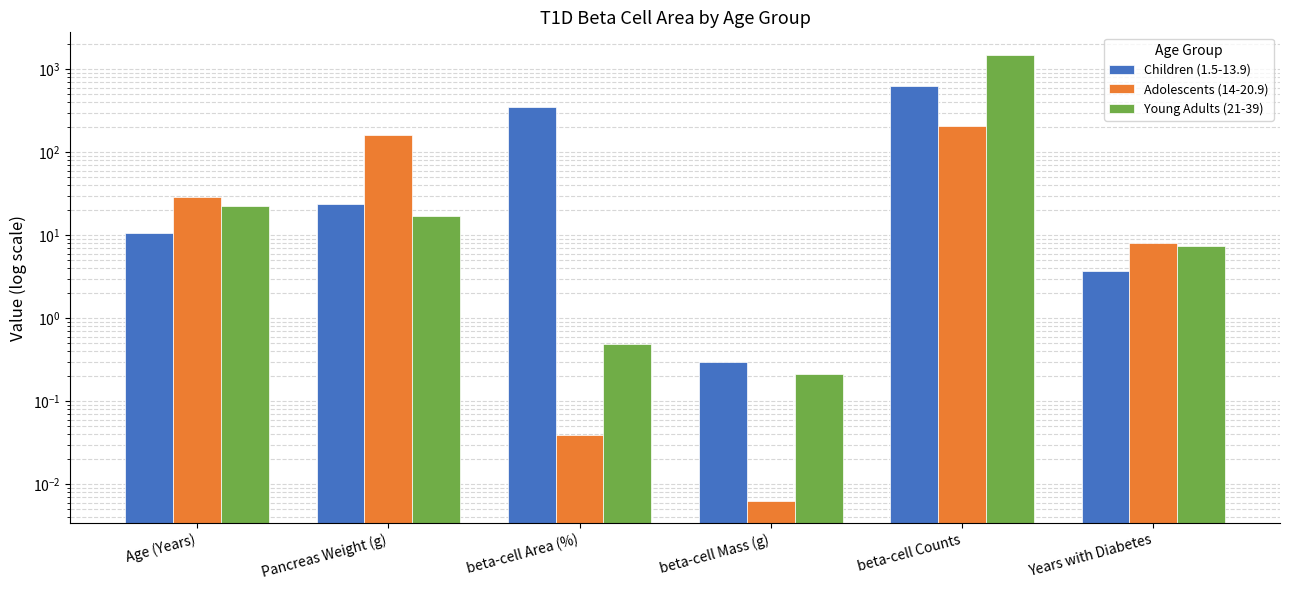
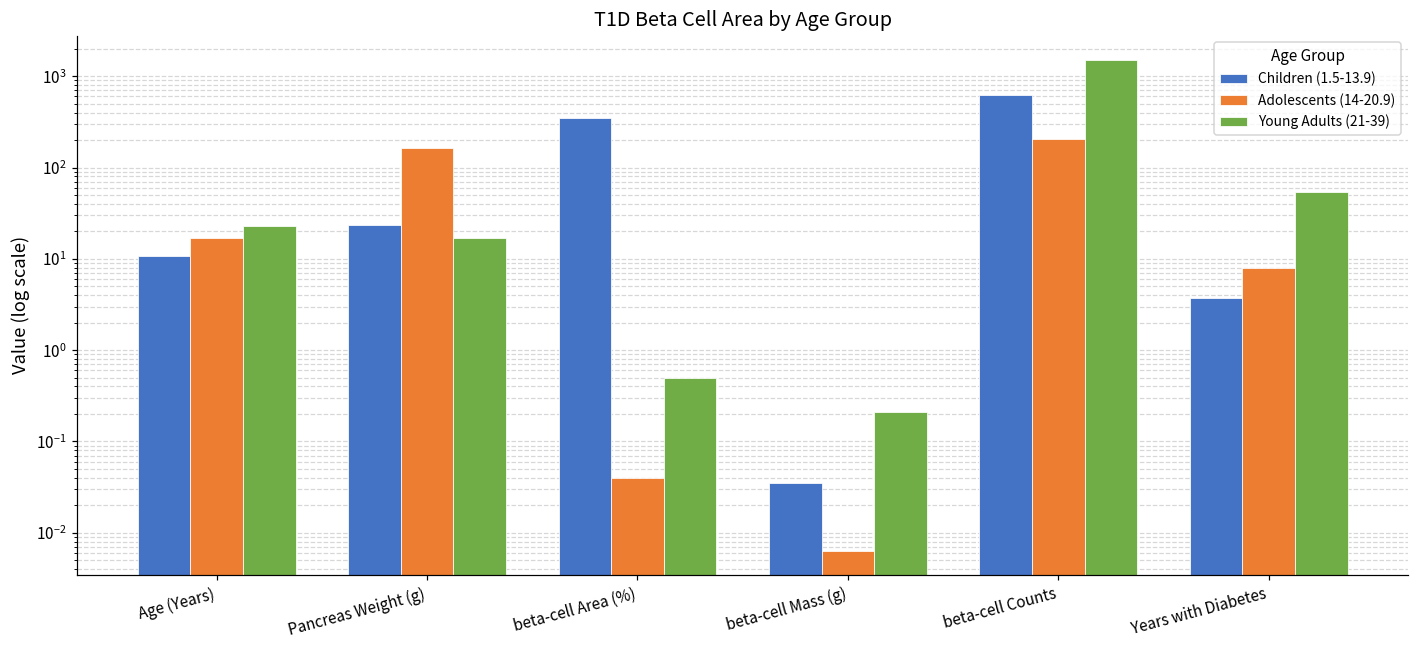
  {
    "Children (1.5-13.9)": {
      "Age (Years)": 11,
      "Pancreas Weight (g)": 24,
      "beta-cell Area (%)": 350,
-     "beta-cell Mass (g)": 0.30,
+     "beta-cell Mass (g)": 0.035,
      "beta-cell Counts": 600,
      "Years with Diabetes": 4
    },
    "Adolescents (14-20.9)": {
-     "Age (Years)": 29,
+     "Age (Years)": 17,
      "Pancreas Weight (g)": 160,
      "beta-cell Area (%)": 0.04,
      "beta-cell Mass (g)": 0.006,
      "beta-cell Counts": 210,
      "Years with Diabetes": 8
    },
    "Young Adults (21-39)": {
      "Age (Years)": 23,
      "Pancreas Weight (g)": 17,
      "beta-cell Area (%)": 0.5,
      "beta-cell Mass (g)": 0.21,
      "beta-cell Counts": 1500,
-     "Years with Diabetes": 8
+     "Years with Diabetes": 50
    }
  }
